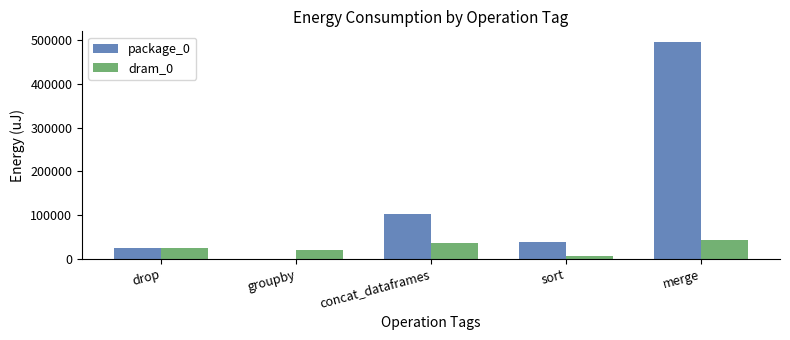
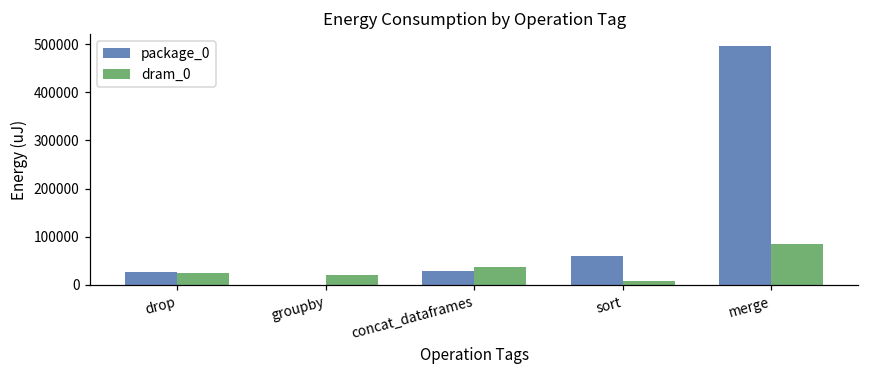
  {
    "package_0": {
      "drop": 30000,
      "groupby": 0,
-     "concat_dataframes": 100000,
-     "sort": 40000,
+     "concat_dataframes": 30000,
+     "sort": 60000,
      "merge": 500000
    },
    "dram_0": {
      "drop": 30000,
      "groupby": 20000,
      "concat_dataframes": 40000,
      "sort": 10000,
-     "merge": 40000
+     "merge": 80000
    }
  }
